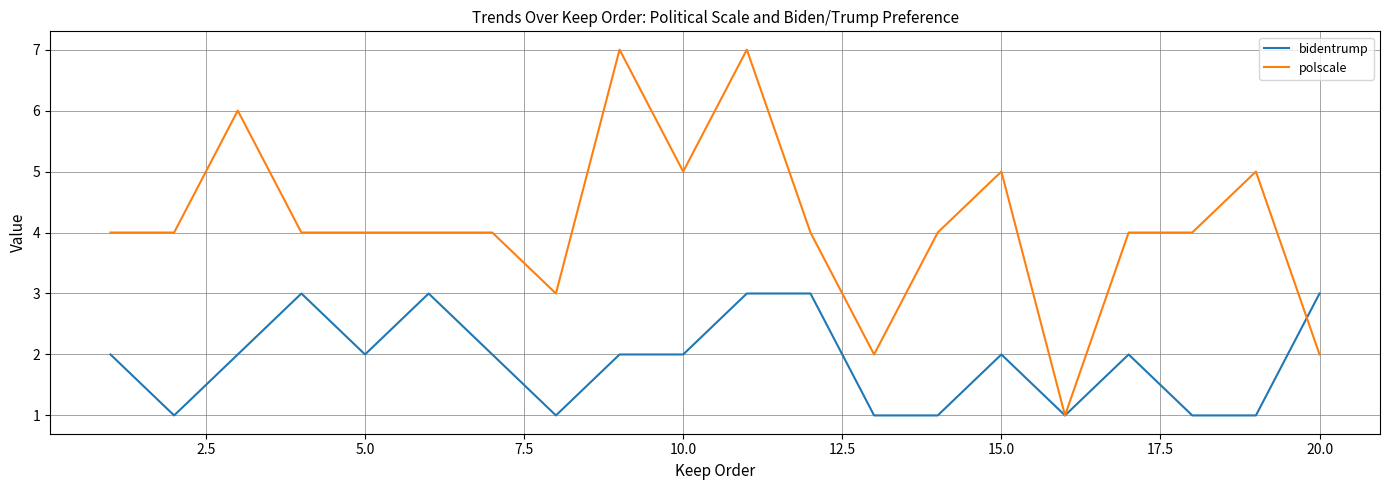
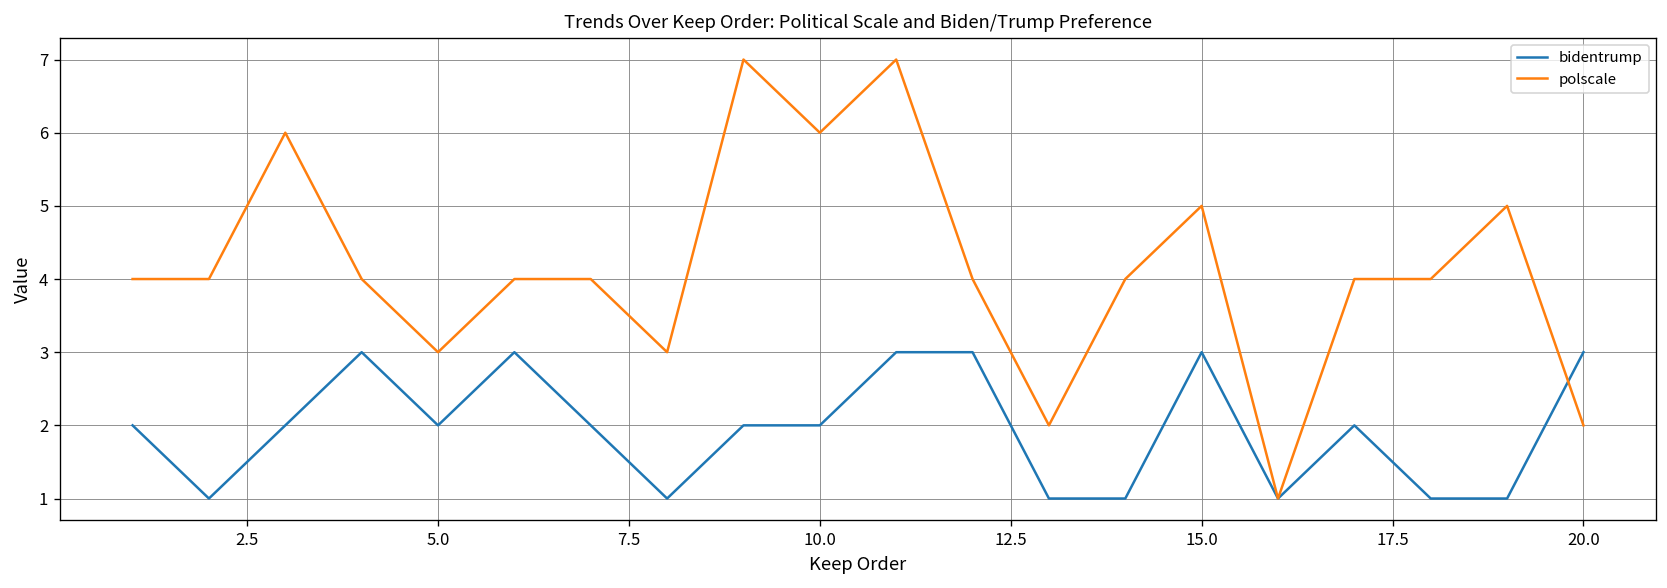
  {
    "bidentrump": {
      "5.0": 2,
      "10.0": 2,
-     "15.0": 2,
+     "15.0": 3,
      "20.0": 3
    },
    "polscale": {
-     "5.0": 4,
-     "10.0": 5,
+     "5.0": 3,
+     "10.0": 6,
      "15.0": 5,
      "20.0": 2
    }
  }
